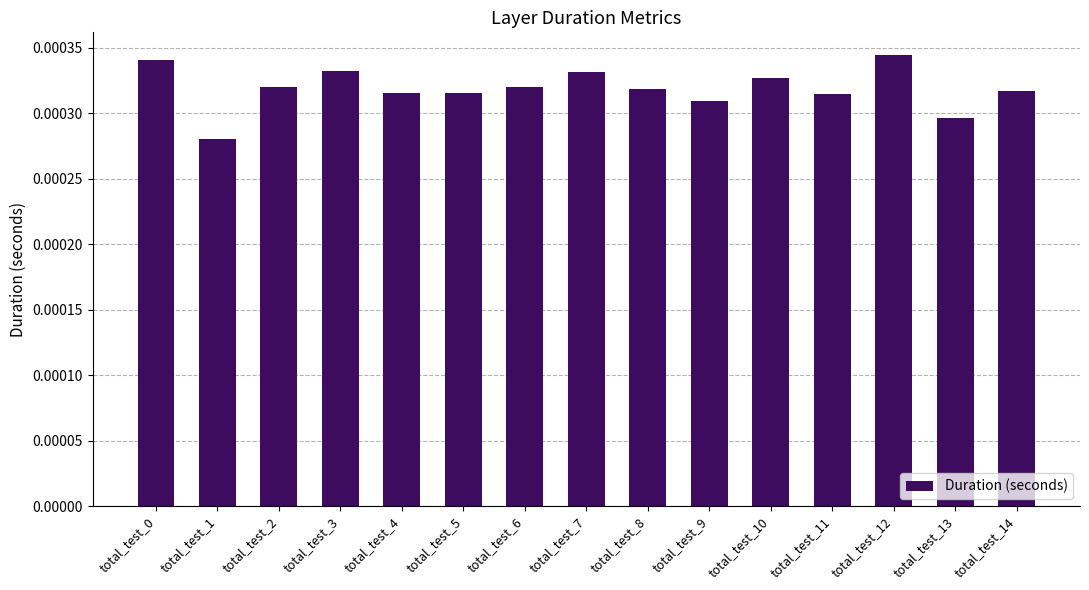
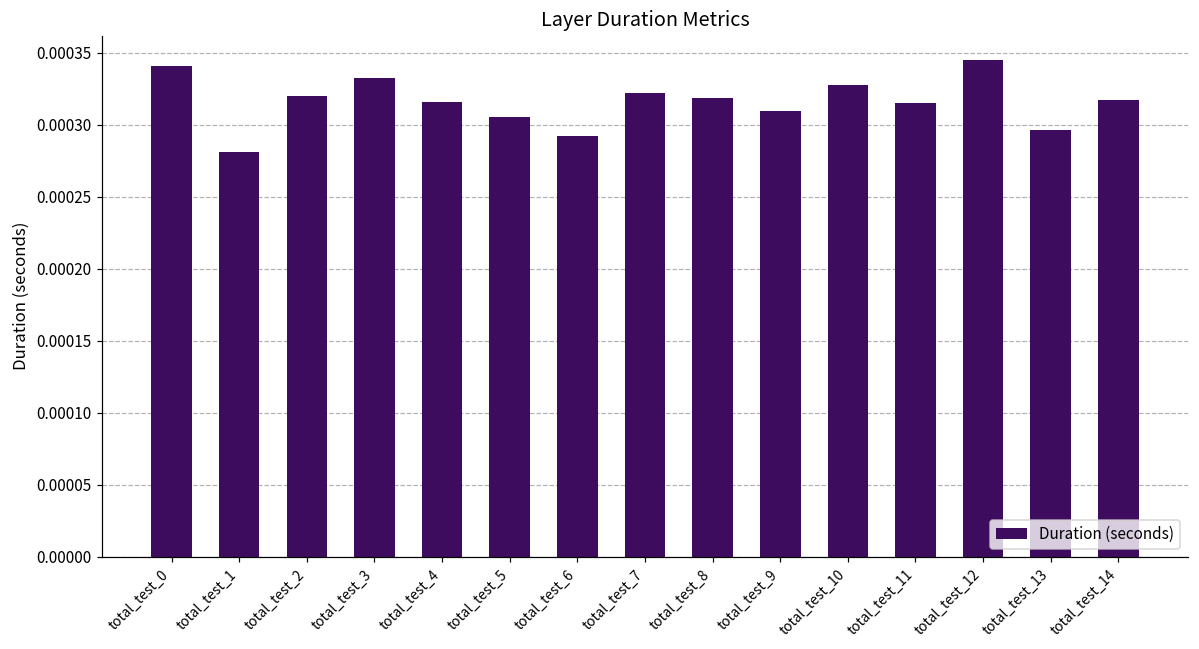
  {
    "total_test_0": 0.000341,
    "total_test_1": 0.000281,
    "total_test_2": 0.000320,
    "total_test_3": 0.000332,
    "total_test_4": 0.000316,
-   "total_test_5": 0.000316,
-   "total_test_6": 0.000320,
-   "total_test_7": 0.000332,
+   "total_test_5": 0.000306,
+   "total_test_6": 0.000292,
+   "total_test_7": 0.000322,
    "total_test_8": 0.000319,
    "total_test_9": 0.000309,
    "total_test_10": 0.000327,
    "total_test_11": 0.000315,
    "total_test_12": 0.000345,
    "total_test_13": 0.000296,
    "total_test_14": 0.000317
  }
